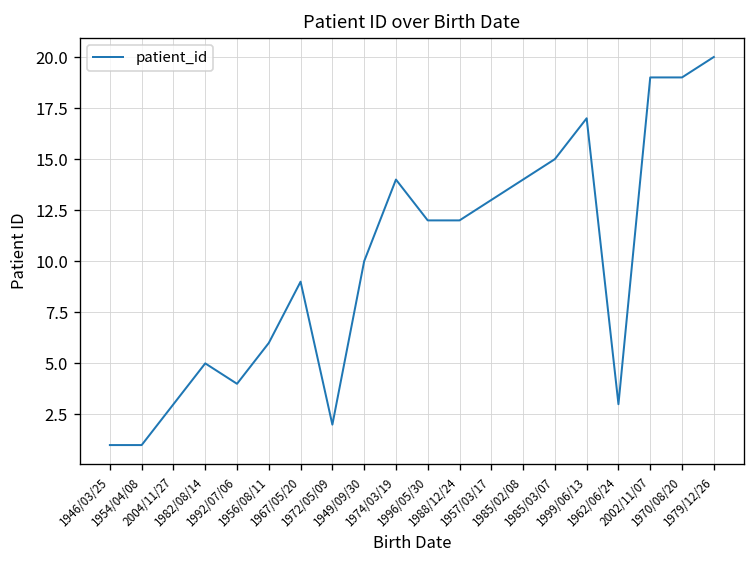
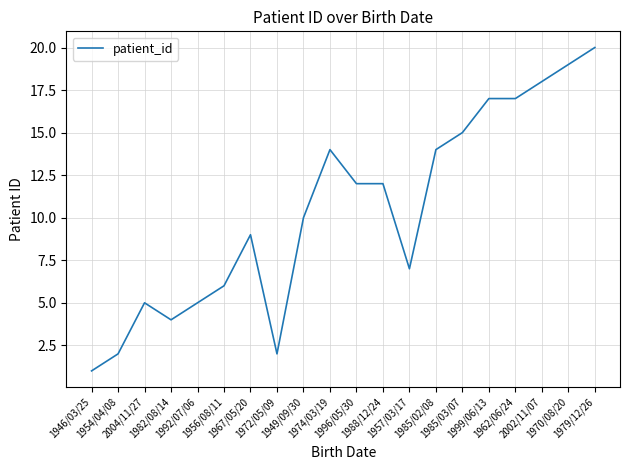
  {
    "1946/03/25": 1,
-   "1954/04/08": 1,
-   "2004/11/27": 3,
-   "1982/08/14": 5,
-   "1992/07/06": 4,
+   "1954/04/08": 2,
+   "2004/11/27": 5,
+   "1982/08/14": 4,
+   "1992/07/06": 5,
    "1956/08/11": 6,
    "1967/05/20": 9,
    "1972/05/09": 2,
    "1949/09/30": 10,
    "1974/03/19": 14,
    "1996/05/30": 12,
    "1988/12/24": 12,
-   "1957/03/17": 13,
+   "1957/03/17": 7,
    "1985/02/08": 14,
    "1985/03/07": 15,
    "1999/06/13": 17,
-   "1962/06/24": 3,
-   "2002/11/07": 19,
+   "1962/06/24": 17,
+   "2002/11/07": 18,
    "1970/08/20": 19,
    "1979/12/26": 20
  }
